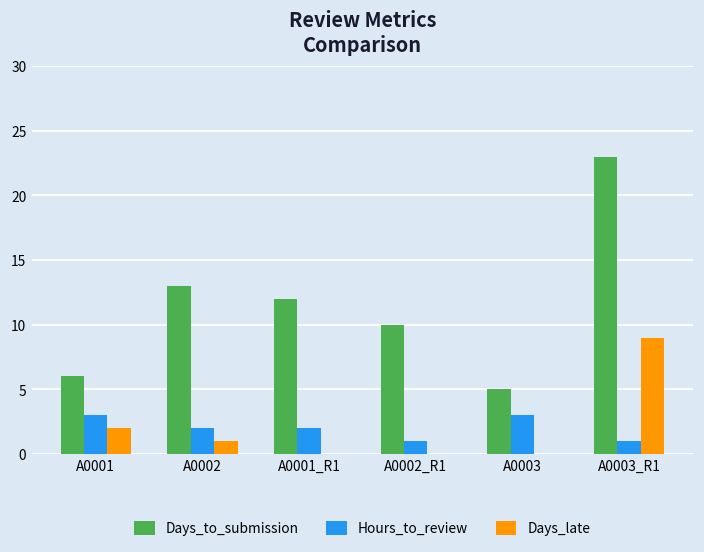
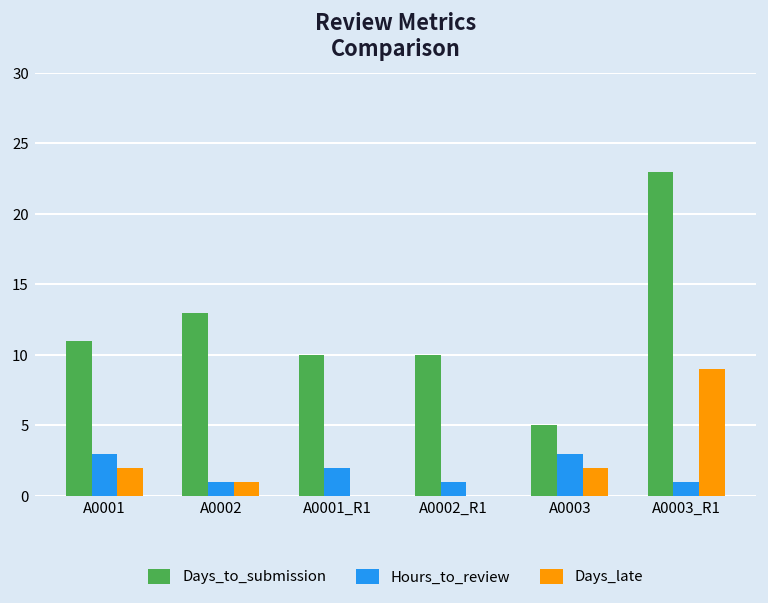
  {
    "Days_to_submission": {
-     "A0001": 6,
+     "A0001": 11,
      "A0002": 13,
-     "A0001_R1": 12,
+     "A0001_R1": 10,
      "A0002_R1": 10,
      "A0003": 5,
      "A0003_R1": 23
    },
    "Hours_to_review": {
      "A0001": 3,
-     "A0002": 2,
+     "A0002": 1,
      "A0001_R1": 2,
      "A0002_R1": 1,
      "A0003": 3,
      "A0003_R1": 1
    },
    "Days_late": {
      "A0001": 2,
      "A0002": 1,
      "A0001_R1": 0,
      "A0002_R1": 0,
-     "A0003": 0,
+     "A0003": 2,
      "A0003_R1": 9
    }
  }
